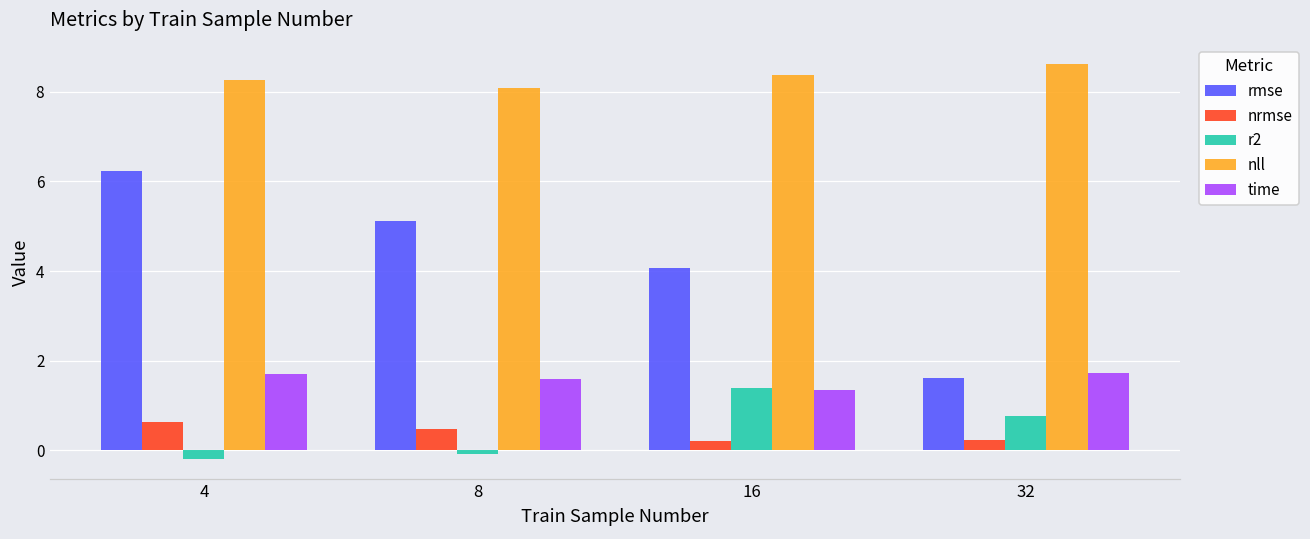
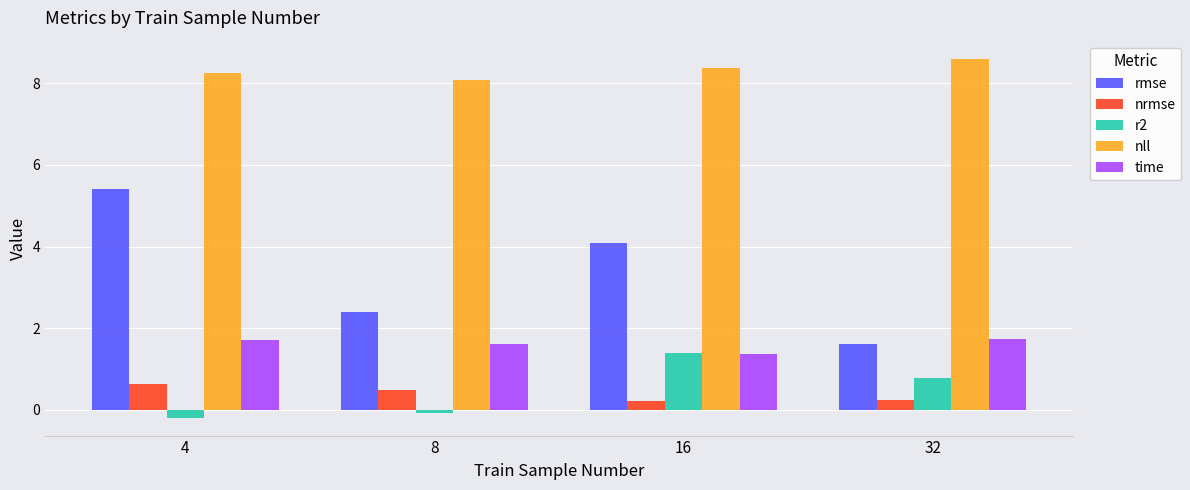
  {
    "rmse": {
-     "4": 6.2,
-     "8": 5.1,
+     "4": 5.4,
+     "8": 2.4,
      "16": 4.1,
      "32": 1.6
    },
    "nrmse": {
      "4": 0.6,
      "8": 0.5,
      "16": 0.2,
      "32": 0.2
    },
    "r2": {
      "4": -0.2,
      "8": -0.1,
      "16": 1.4,
      "32": 0.8
    },
    "nll": {
      "4": 8.3,
      "8": 8.1,
      "16": 8.4,
      "32": 8.6
    },
    "time": {
      "4": 1.7,
      "8": 1.6,
      "16": 1.4,
      "32": 1.7
    }
  }
